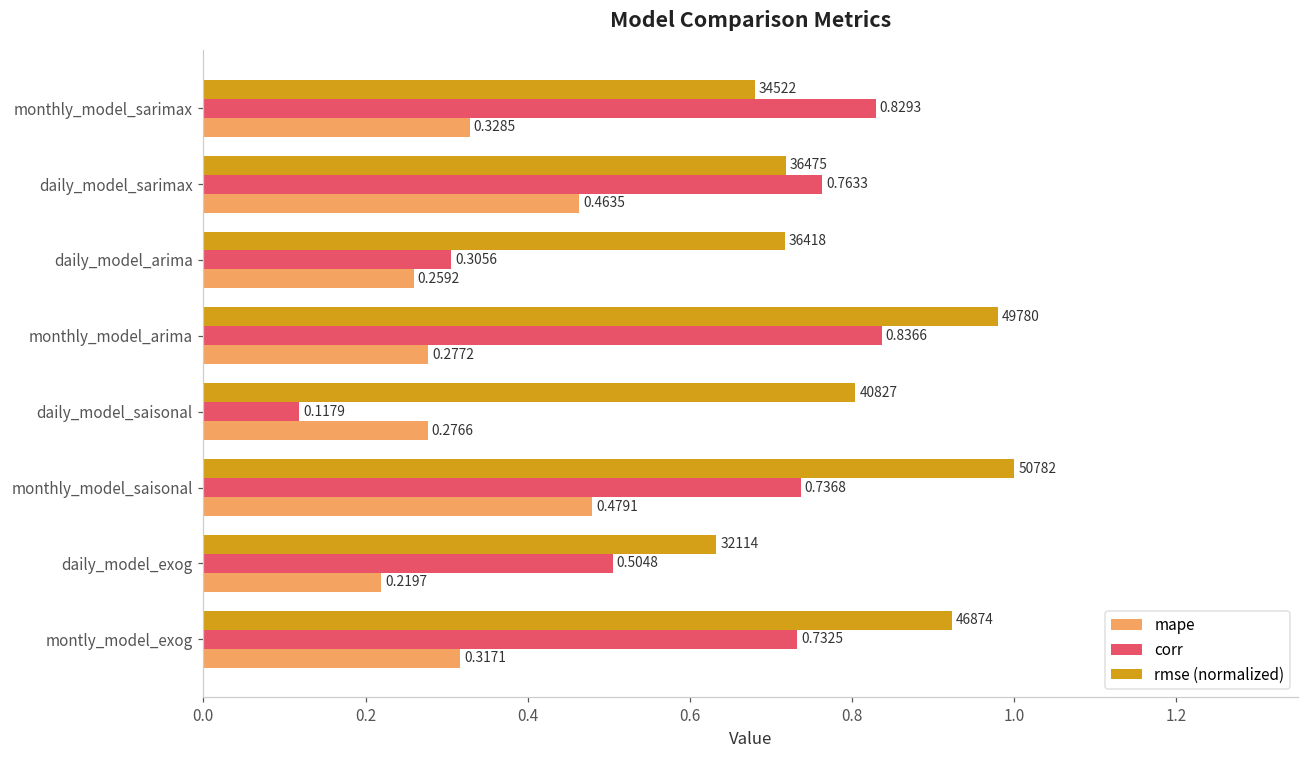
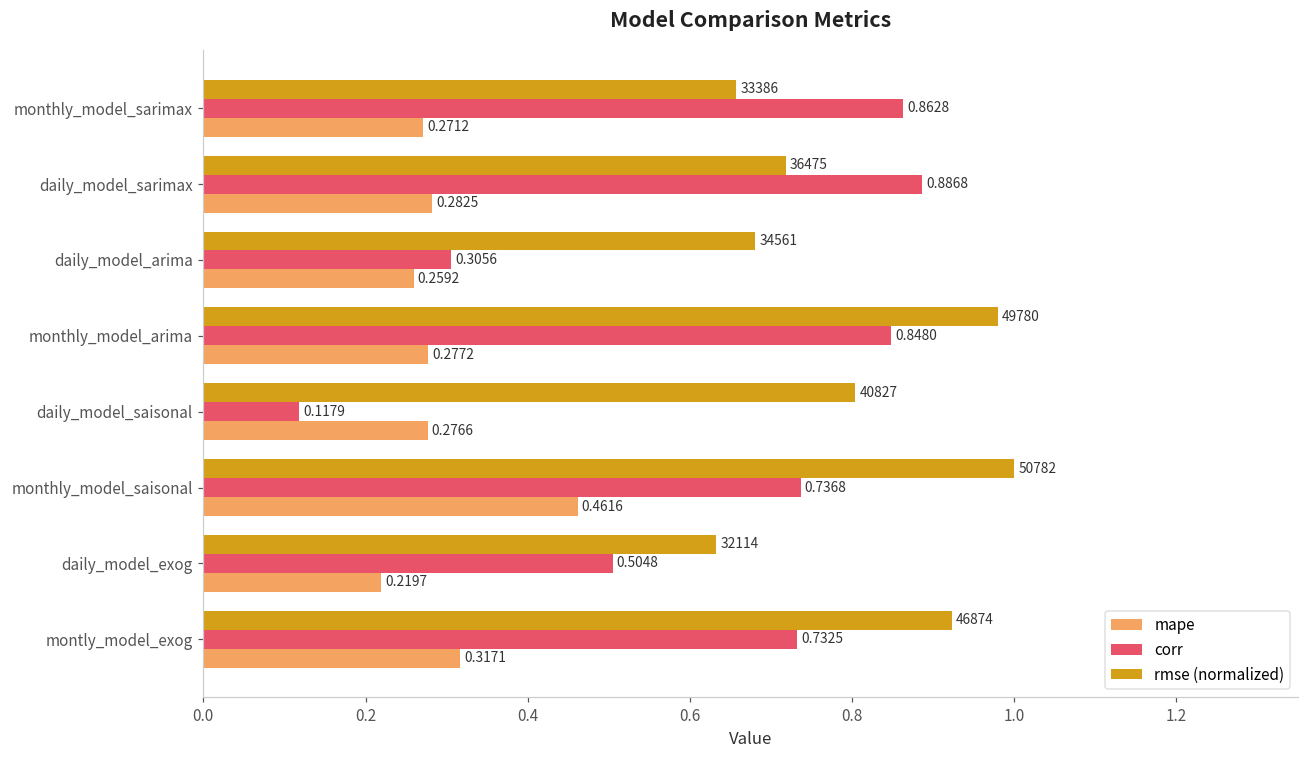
  {
    "mape": {
-     "monthly_model_sarimax": 0.3285,
-     "daily_model_sarimax": 0.4635,
+     "monthly_model_sarimax": 0.2712,
+     "daily_model_sarimax": 0.2825,
      "daily_model_arima": 0.2592,
      "monthly_model_arima": 0.2772,
      "daily_model_saisonal": 0.2766,
-     "monthly_model_saisonal": 0.4791,
+     "monthly_model_saisonal": 0.4616,
      "daily_model_exog": 0.2197,
      "montly_model_exog": 0.3171
    },
    "corr": {
-     "monthly_model_sarimax": 0.8293,
-     "daily_model_sarimax": 0.7633,
+     "monthly_model_sarimax": 0.8628,
+     "daily_model_sarimax": 0.8868,
      "daily_model_arima": 0.3056,
-     "monthly_model_arima": 0.8366,
+     "monthly_model_arima": 0.8480,
      "daily_model_saisonal": 0.1179,
      "monthly_model_saisonal": 0.7368,
      "daily_model_exog": 0.5048,
      "montly_model_exog": 0.7325
    },
    "rmse (normalized)": {
-     "monthly_model_sarimax": 34522,
-     "daily_model_arima": 36418
+     "monthly_model_sarimax": 33386,
+     "daily_model_arima": 34561
    }
  }
